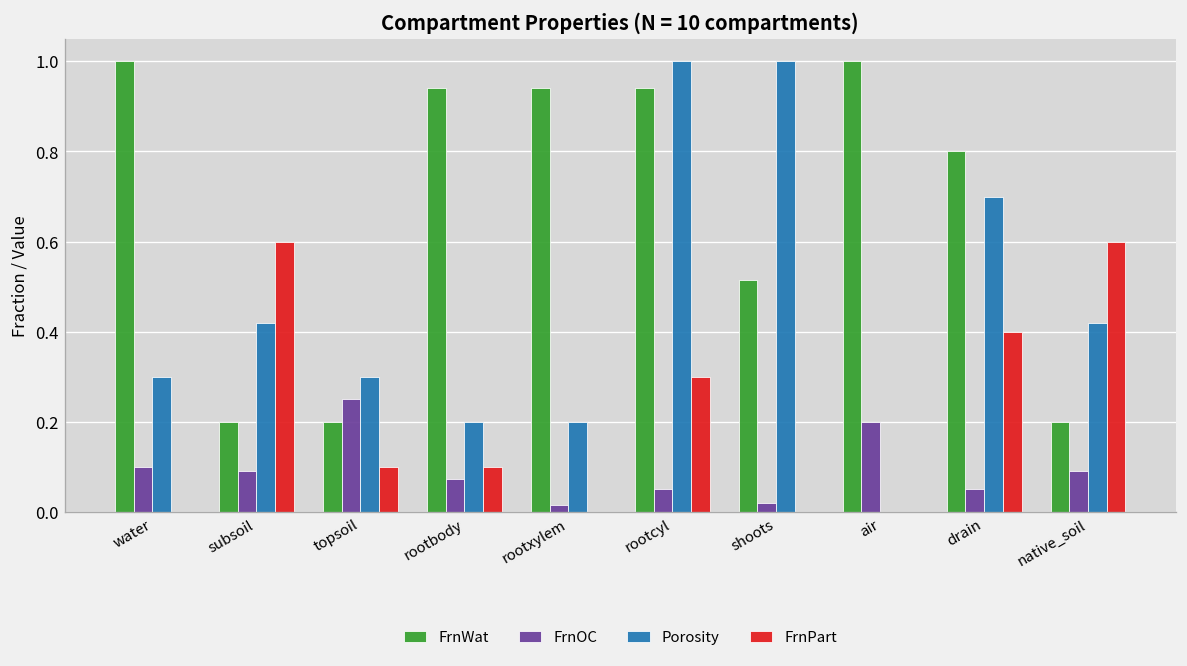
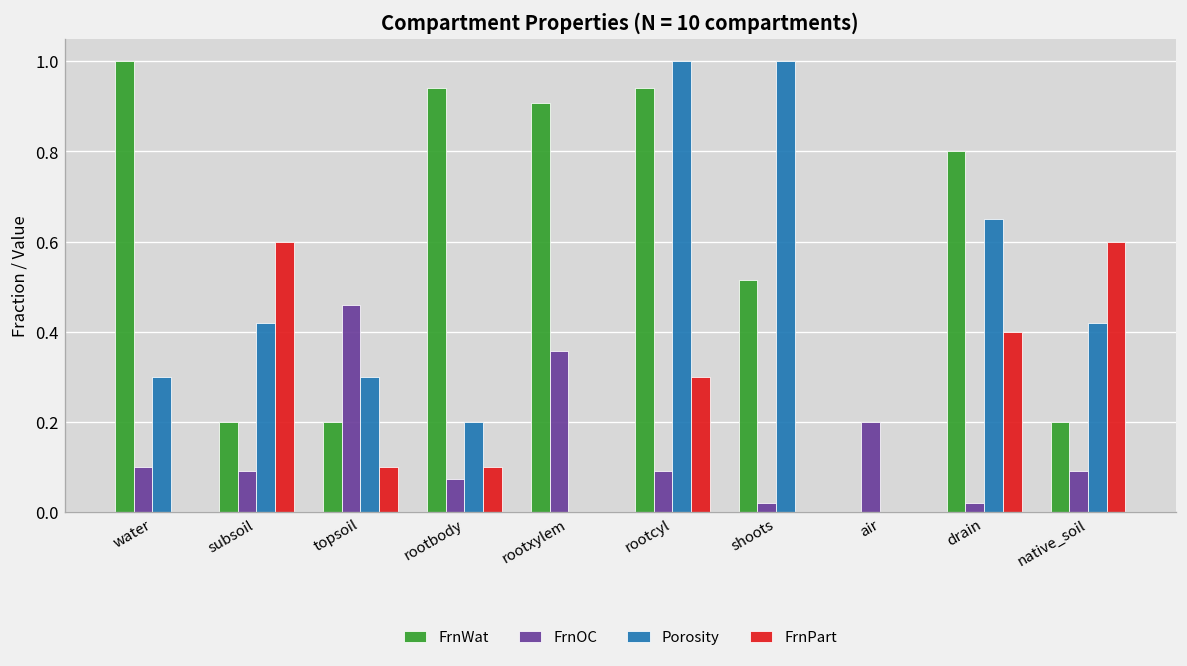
  {
    "FrnWat": {
      "water": 1.00,
      "subsoil": 0.20,
      "topsoil": 0.20,
      "rootbody": 0.94,
-     "rootxylem": 0.94,
+     "rootxylem": 0.91,
      "rootcyl": 0.94,
      "shoots": 0.51,
-     "air": 1,
+     "air": 0,
      "drain": 0.80,
      "native_soil": 0.20
    },
    "FrnOC": {
      "water": 0.10,
      "subsoil": 0.09,
-     "topsoil": 0.25,
+     "topsoil": 0.46,
      "rootbody": 0.07,
-     "rootxylem": 0.02,
-     "rootcyl": 0.05,
+     "rootxylem": 0.36,
+     "rootcyl": 0.09,
      "shoots": 0.02,
      "air": 0.20,
-     "drain": 0.05,
+     "drain": 0.02,
      "native_soil": 0.09
    },
    "Porosity": {
      "water": 0.30,
      "subsoil": 0.42,
      "topsoil": 0.30,
      "rootbody": 0.20,
-     "rootxylem": 0.2,
+     "rootxylem": 0.0,
      "rootcyl": 1.00,
      "shoots": 1.00,
      "air": 0.00,
-     "drain": 0.70,
+     "drain": 0.65,
      "native_soil": 0.42
    },
    "FrnPart": {
      "subsoil": 0.60,
      "topsoil": 0.10,
      "rootbody": 0.10,
      "rootxylem": 0.00,
      "rootcyl": 0.30,
      "shoots": 0.00,
      "drain": 0.40,
      "native_soil": 0.60
    }
  }
